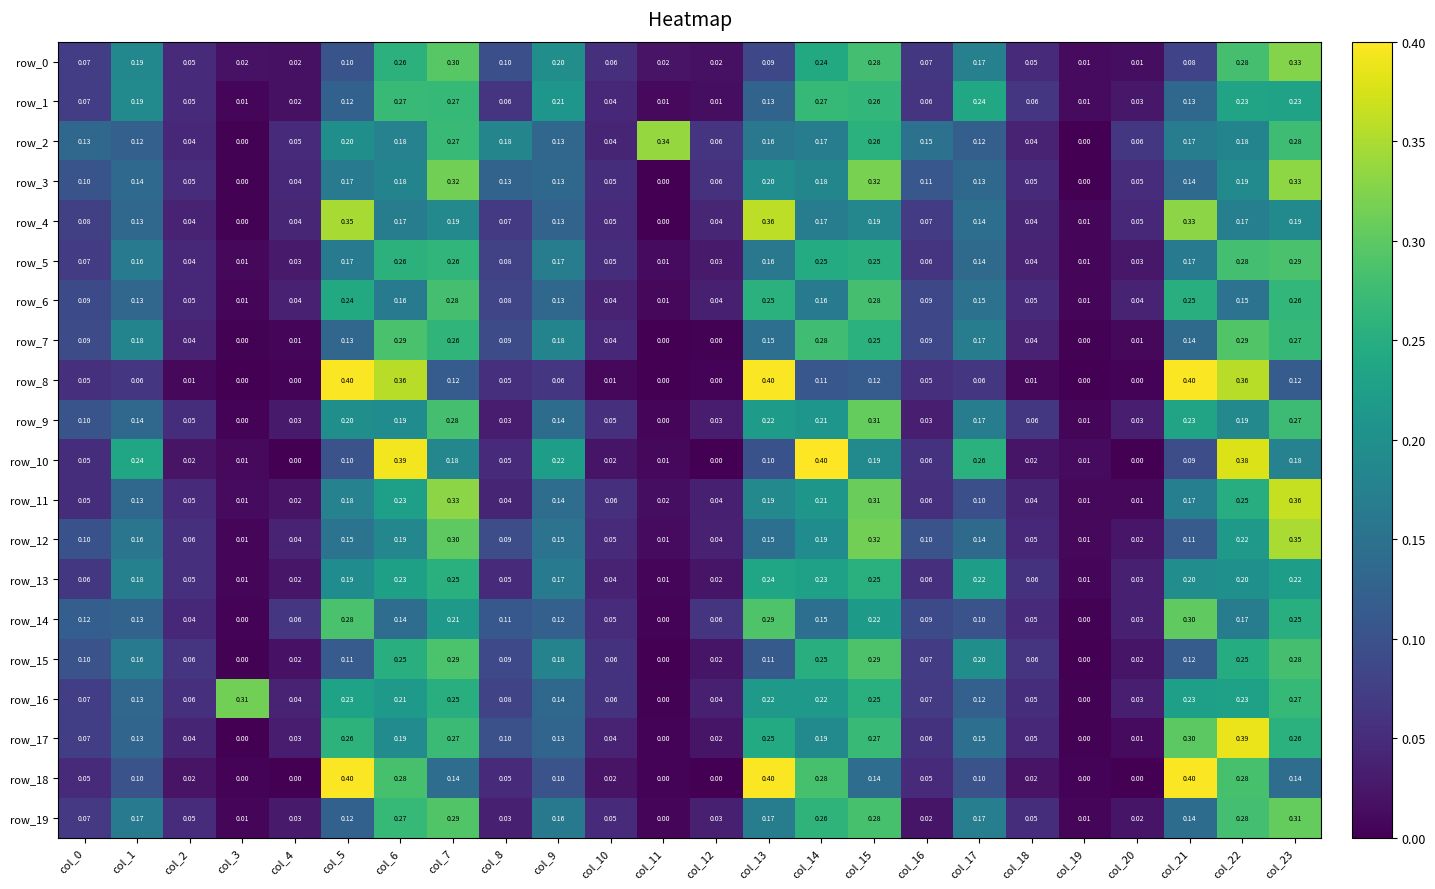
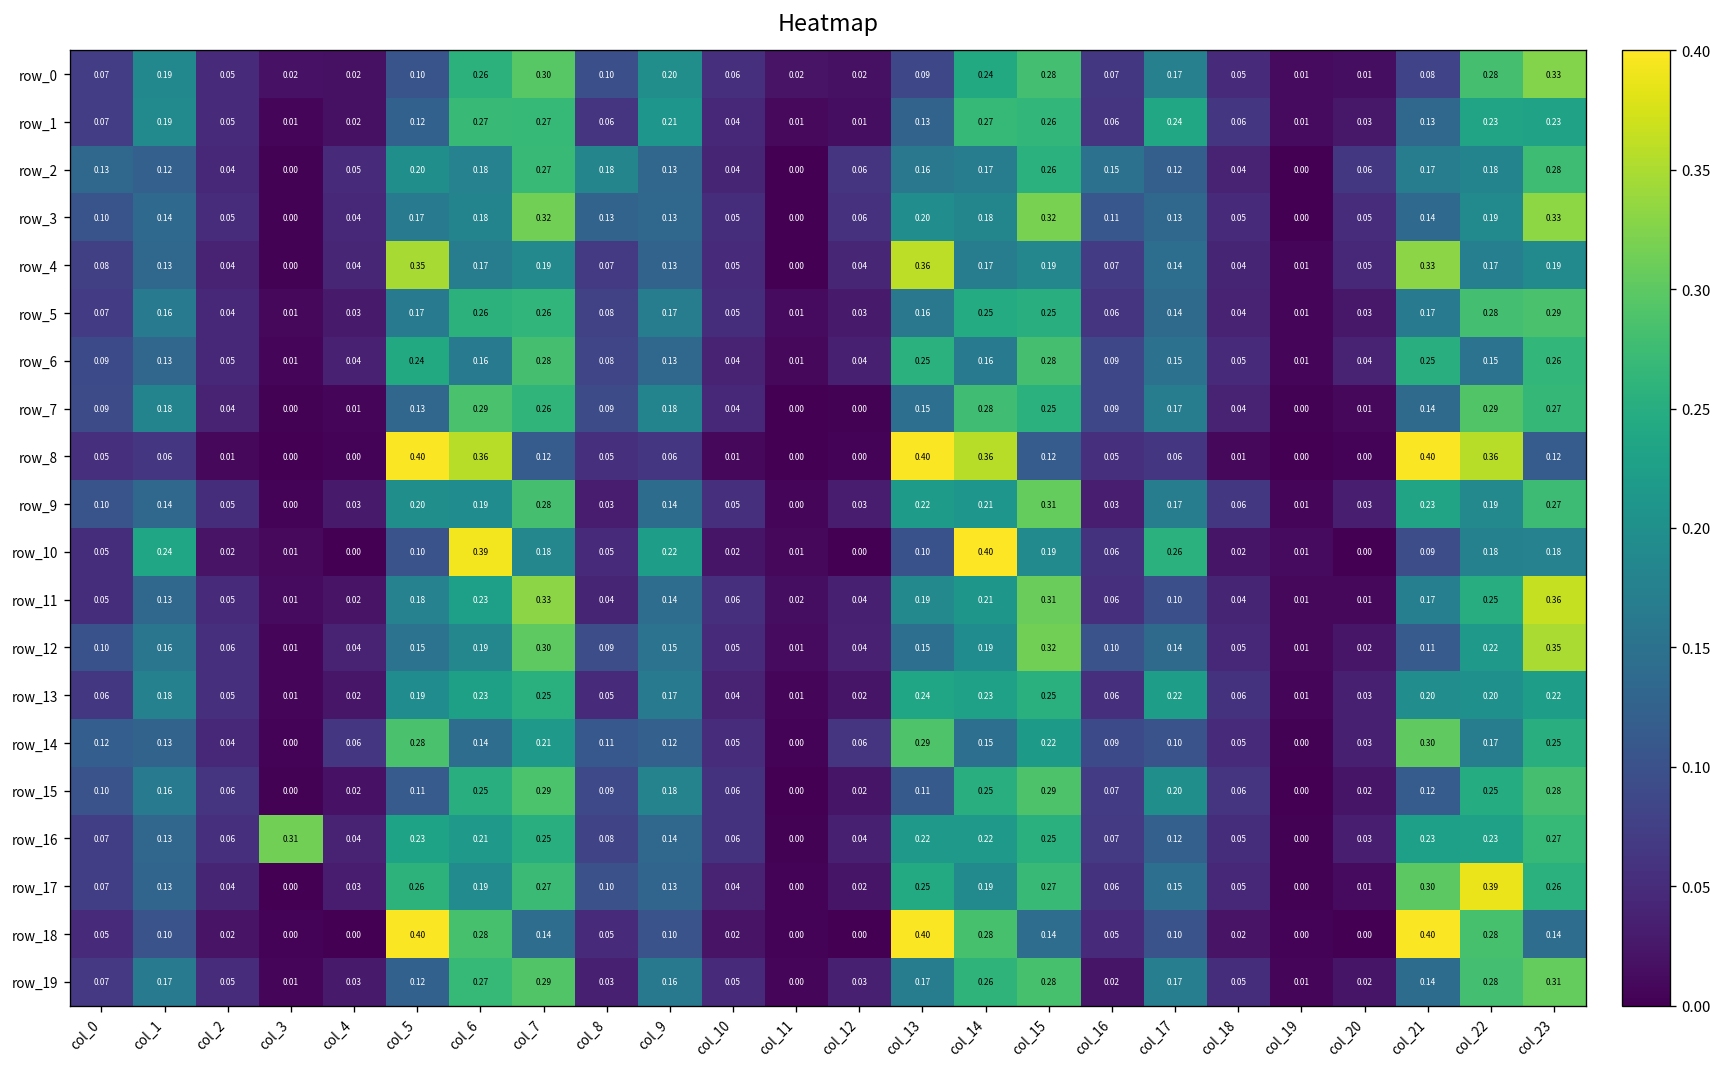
  {
    "row_2": {
      "col_0": 0.13,
      "col_1": 0.12,
      "col_2": 0.04,
      "col_3": 0.00,
      "col_4": 0.05,
      "col_5": 0.20,
      "col_6": 0.18,
      "col_7": 0.27,
      "col_8": 0.18,
      "col_9": 0.13,
      "col_10": 0.04,
-     "col_11": 0.34,
+     "col_11": 0.00,
      "col_12": 0.06,
      "col_13": 0.16,
      "col_14": 0.17,
      "col_15": 0.26,
      "col_16": 0.15,
      "col_17": 0.12,
      "col_18": 0.04,
      "col_19": 0.00,
      "col_20": 0.06,
      "col_21": 0.17,
      "col_22": 0.18,
      "col_23": 0.28
    },
    "row_8": {
      "col_0": 0.05,
      "col_1": 0.06,
      "col_2": 0.01,
      "col_3": 0.00,
      "col_4": 0.00,
      "col_5": 0.40,
      "col_6": 0.36,
      "col_7": 0.12,
      "col_8": 0.05,
      "col_9": 0.06,
      "col_10": 0.01,
      "col_11": 0.00,
      "col_12": 0.00,
      "col_13": 0.40,
-     "col_14": 0.11,
+     "col_14": 0.36,
      "col_15": 0.12,
      "col_16": 0.05,
      "col_17": 0.06,
      "col_18": 0.01,
      "col_19": 0.00,
      "col_20": 0.00,
      "col_21": 0.40,
      "col_22": 0.36,
      "col_23": 0.12
    },
    "row_10": {
      "col_0": 0.05,
      "col_1": 0.24,
      "col_2": 0.02,
      "col_3": 0.01,
      "col_4": 0.00,
      "col_5": 0.10,
      "col_6": 0.39,
      "col_7": 0.18,
      "col_8": 0.05,
      "col_9": 0.22,
      "col_10": 0.02,
      "col_11": 0.01,
      "col_12": 0.00,
      "col_13": 0.10,
      "col_14": 0.40,
      "col_15": 0.19,
      "col_16": 0.06,
      "col_17": 0.26,
      "col_18": 0.02,
      "col_19": 0.01,
      "col_20": 0.00,
      "col_21": 0.09,
-     "col_22": 0.38,
+     "col_22": 0.18,
      "col_23": 0.18
    }
  }
